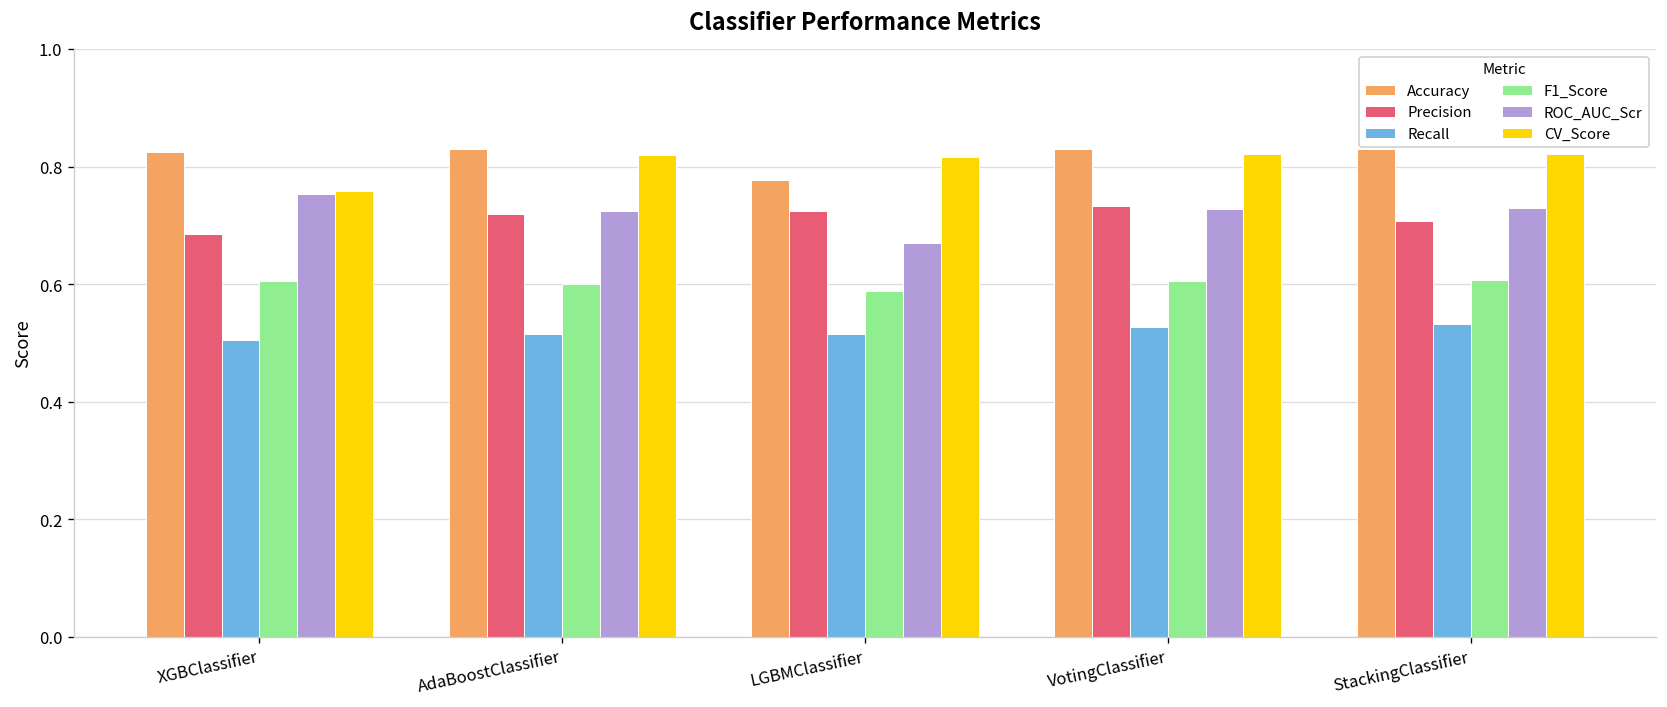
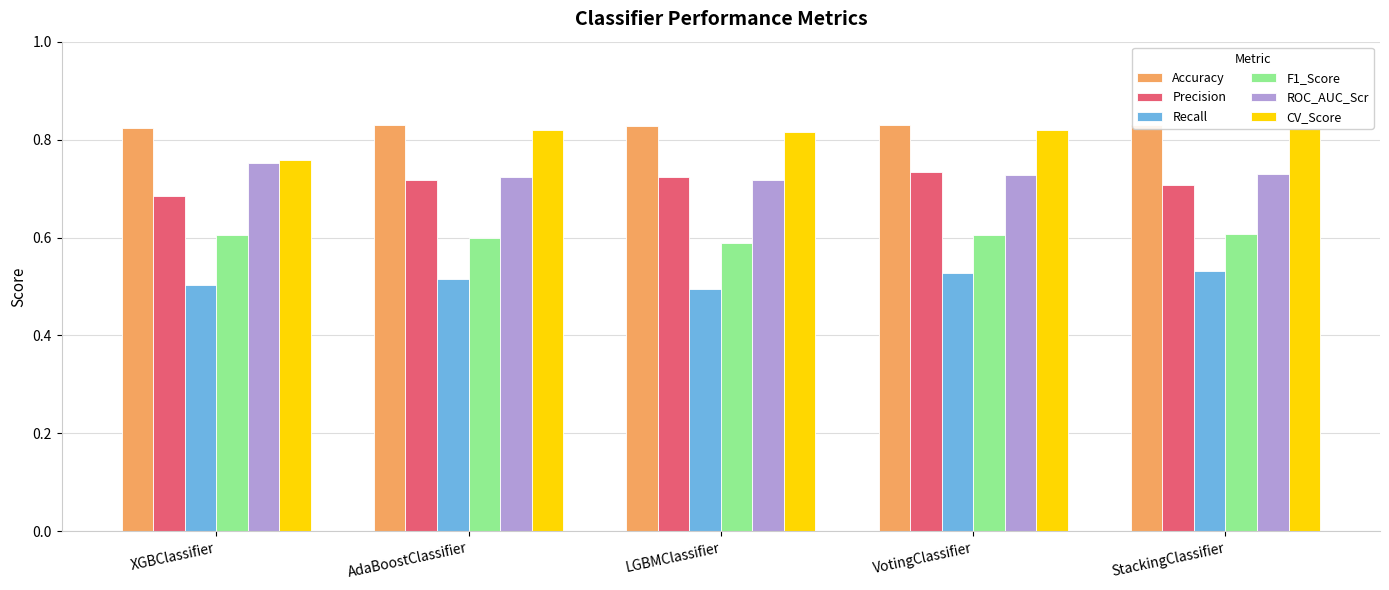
  {
    "Accuracy": {
      "XGBClassifier": 0.82,
      "AdaBoostClassifier": 0.83,
-     "LGBMClassifier": 0.78,
+     "LGBMClassifier": 0.83,
      "VotingClassifier": 0.83
    },
    "Precision": {
      "XGBClassifier": 0.68,
      "AdaBoostClassifier": 0.72,
      "LGBMClassifier": 0.72,
      "VotingClassifier": 0.73,
      "StackingClassifier": 0.71
    },
    "Recall": {
      "XGBClassifier": 0.50,
      "AdaBoostClassifier": 0.51,
-     "LGBMClassifier": 0.51,
+     "LGBMClassifier": 0.50,
      "VotingClassifier": 0.53,
      "StackingClassifier": 0.53
    },
    "F1_Score": {
      "XGBClassifier": 0.61,
      "AdaBoostClassifier": 0.60,
      "LGBMClassifier": 0.59,
      "VotingClassifier": 0.60,
      "StackingClassifier": 0.61
    },
    "ROC_AUC_Scr": {
      "XGBClassifier": 0.75,
      "AdaBoostClassifier": 0.72,
-     "LGBMClassifier": 0.67,
+     "LGBMClassifier": 0.72,
      "VotingClassifier": 0.73,
      "StackingClassifier": 0.73
    },
    "CV_Score": {
      "XGBClassifier": 0.76,
      "AdaBoostClassifier": 0.82,
      "LGBMClassifier": 0.82,
      "VotingClassifier": 0.82,
      "StackingClassifier": 0.82
    }
  }
